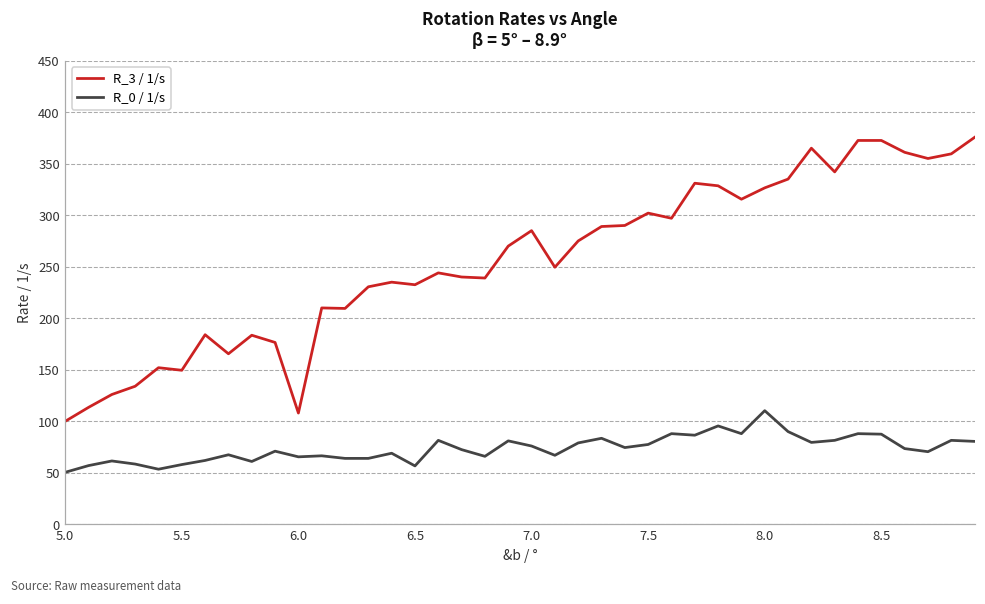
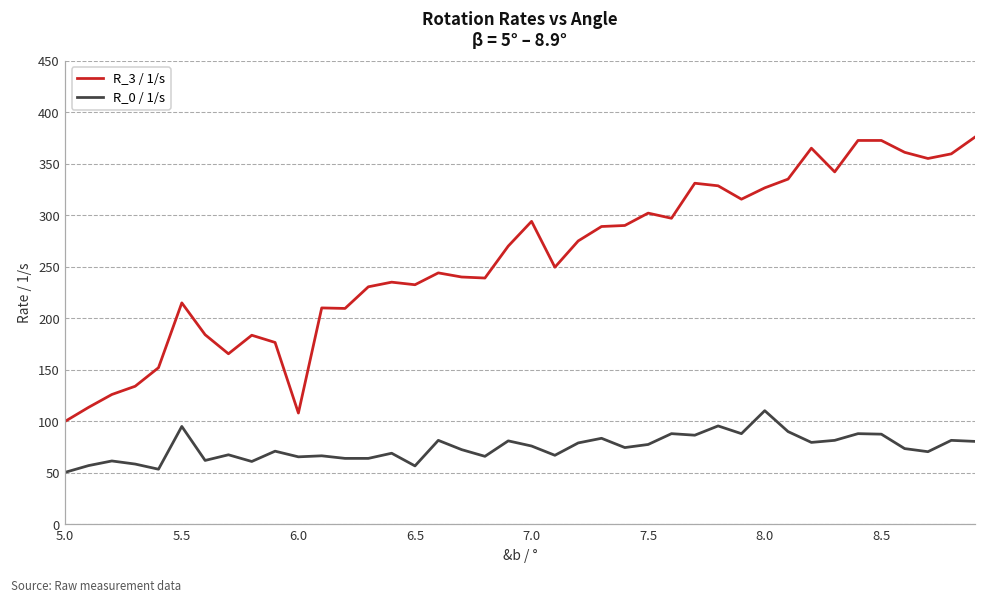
  {
    "R_3 / 1/s": {
      "5.0": 100,
-     "5.5": 150,
+     "5.5": 210,
      "6.0": 110,
      "6.5": 230,
-     "7.0": 285,
+     "7.0": 294,
      "7.5": 300,
      "8.0": 330,
      "8.5": 370
    },
    "R_0 / 1/s": {
      "5.0": 50,
-     "5.5": 60,
+     "5.5": 100,
      "6.0": 70,
      "6.5": 60,
      "7.0": 80,
      "7.5": 80,
      "8.0": 110,
      "8.5": 90
    }
  }
